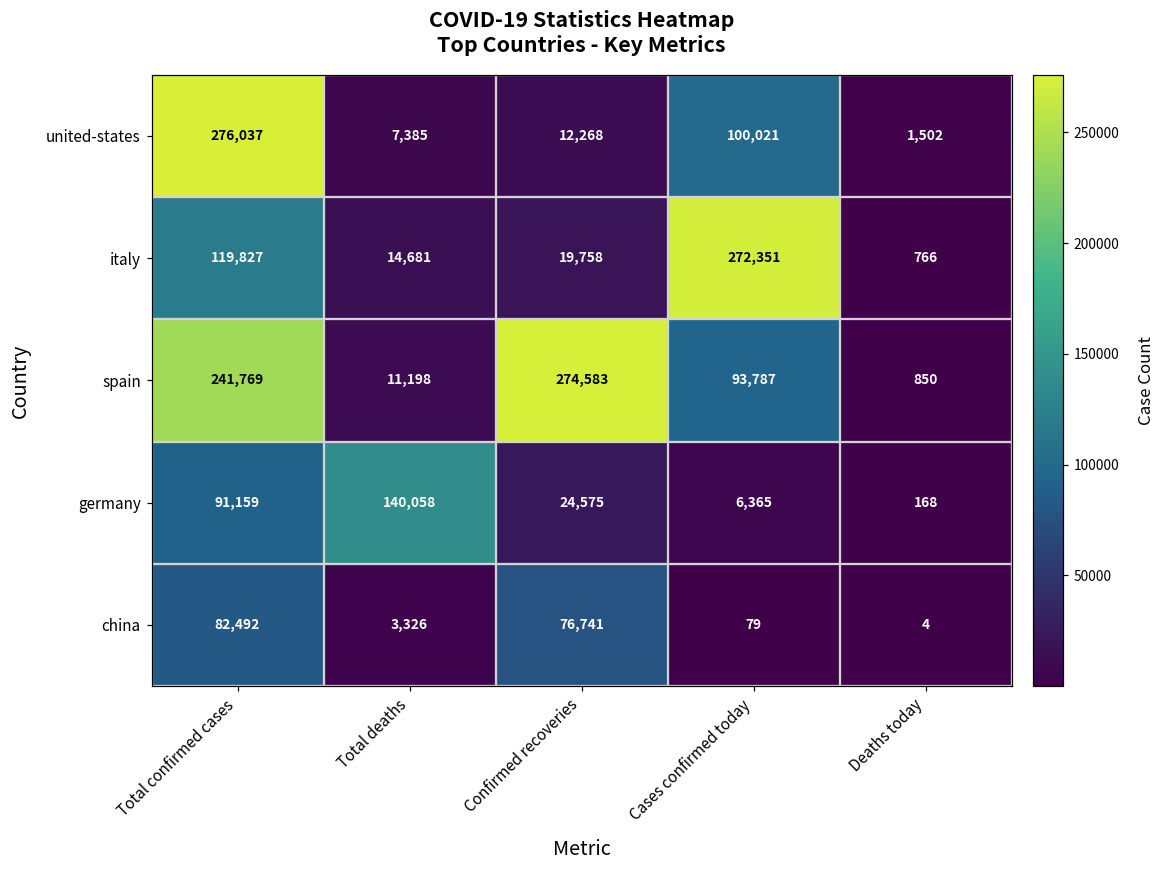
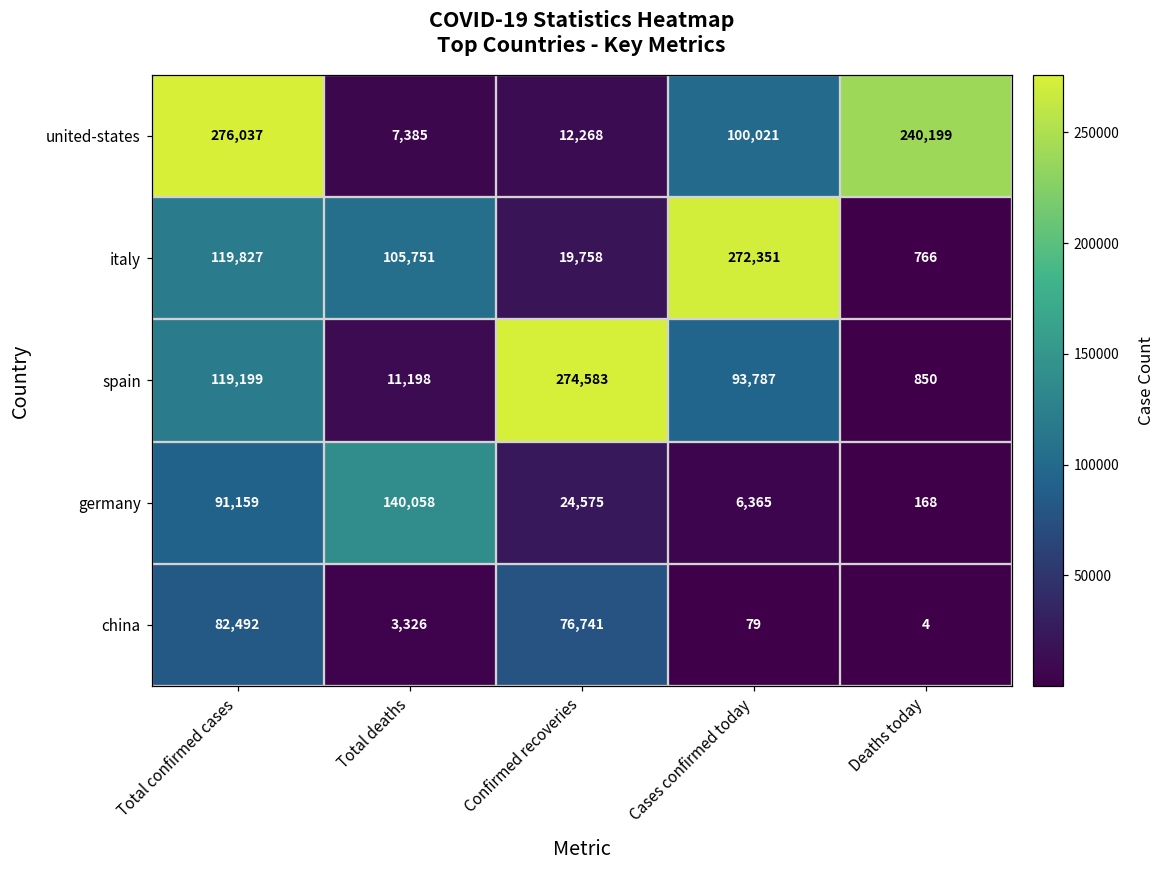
  {
    "united-states": {
      "Total confirmed cases": "276,037",
      "Total deaths": "7,385",
      "Confirmed recoveries": "12,268",
      "Cases confirmed today": "100,021",
-     "Deaths today": "1,502"
+     "Deaths today": "240,199"
    },
    "italy": {
      "Total confirmed cases": "119,827",
-     "Total deaths": "14,681",
+     "Total deaths": "105,751",
      "Confirmed recoveries": "19,758",
      "Cases confirmed today": "272,351",
      "Deaths today": "766"
    },
    "spain": {
-     "Total confirmed cases": "241,769",
+     "Total confirmed cases": "119,199",
      "Total deaths": "11,198",
      "Confirmed recoveries": "274,583",
      "Cases confirmed today": "93,787",
      "Deaths today": "850"
    },
    "germany": {
      "Total confirmed cases": "91,159",
      "Total deaths": "140,058",
      "Confirmed recoveries": "24,575",
      "Cases confirmed today": "6,365",
      "Deaths today": "168"
    },
    "china": {
      "Total confirmed cases": "82,492",
      "Total deaths": "3,326",
      "Confirmed recoveries": "76,741",
      "Cases confirmed today": "79",
      "Deaths today": "4"
    }
  }
